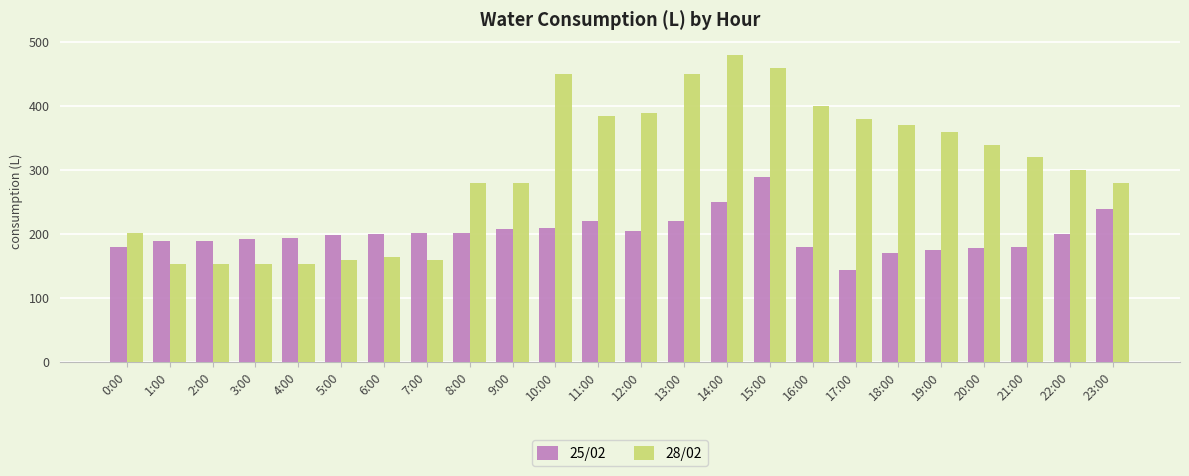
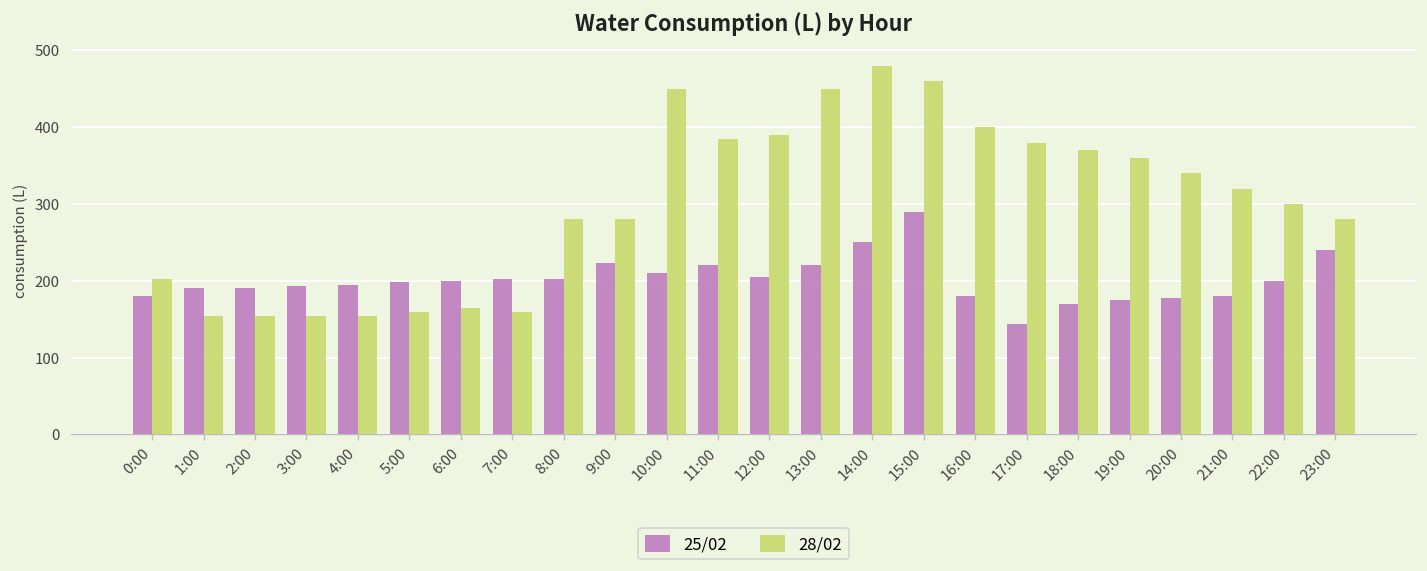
  {
    "25/02": {
      "0:00": 180,
      "1:00": 190,
      "2:00": 190,
      "3:00": 190,
      "4:00": 190,
      "5:00": 200,
      "6:00": 200,
      "7:00": 200,
      "8:00": 200,
-     "9:00": 210,
+     "9:00": 220,
      "10:00": 210,
      "11:00": 220,
      "12:00": 210,
      "13:00": 220,
      "14:00": 250,
      "15:00": 290,
      "16:00": 180,
      "17:00": 140,
      "18:00": 170,
      "19:00": 180,
      "20:00": 180,
      "21:00": 180,
      "22:00": 200,
      "23:00": 240
    },
    "28/02": {
      "0:00": 200,
      "1:00": 150,
      "2:00": 150,
      "3:00": 150,
      "4:00": 150,
      "5:00": 160,
      "6:00": 170,
      "7:00": 160,
      "8:00": 280,
      "9:00": 280,
      "10:00": 450,
      "11:00": 390,
      "12:00": 390,
      "13:00": 450,
      "14:00": 480,
      "15:00": 460,
      "16:00": 400,
      "17:00": 380,
      "18:00": 370,
      "19:00": 360,
      "20:00": 340,
      "21:00": 320,
      "22:00": 300,
      "23:00": 280
    }
  }
